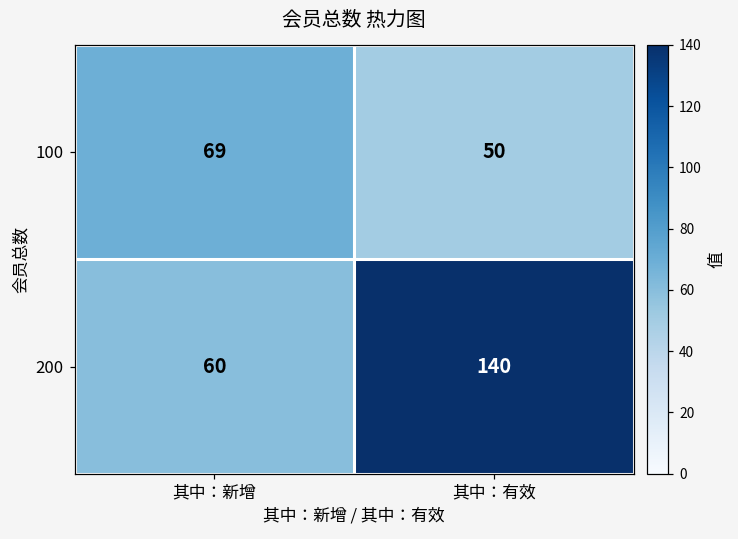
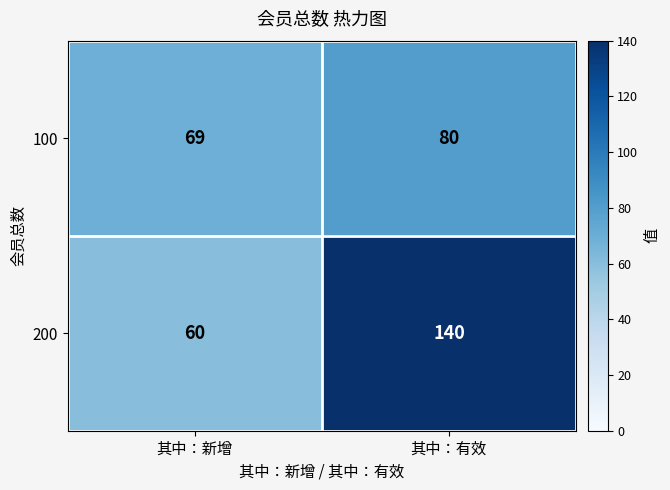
  {
    "100": {
      "其中：新增": 69,
-     "其中：有效": 50
+     "其中：有效": 80
    },
    "200": {
      "其中：新增": 60,
      "其中：有效": 140
    }
  }
